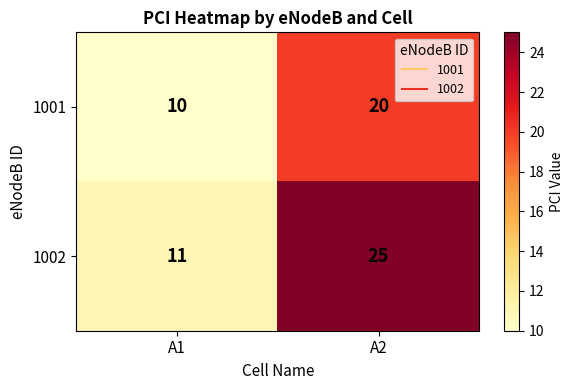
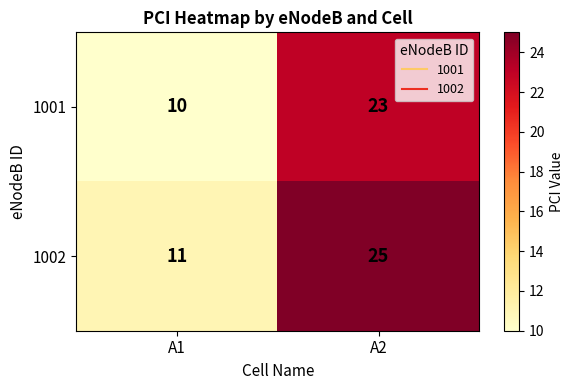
  {
    "1001": {
      "A1": 10,
-     "A2": 20
+     "A2": 23
    },
    "1002": {
      "A1": 11,
      "A2": 25
    }
  }
